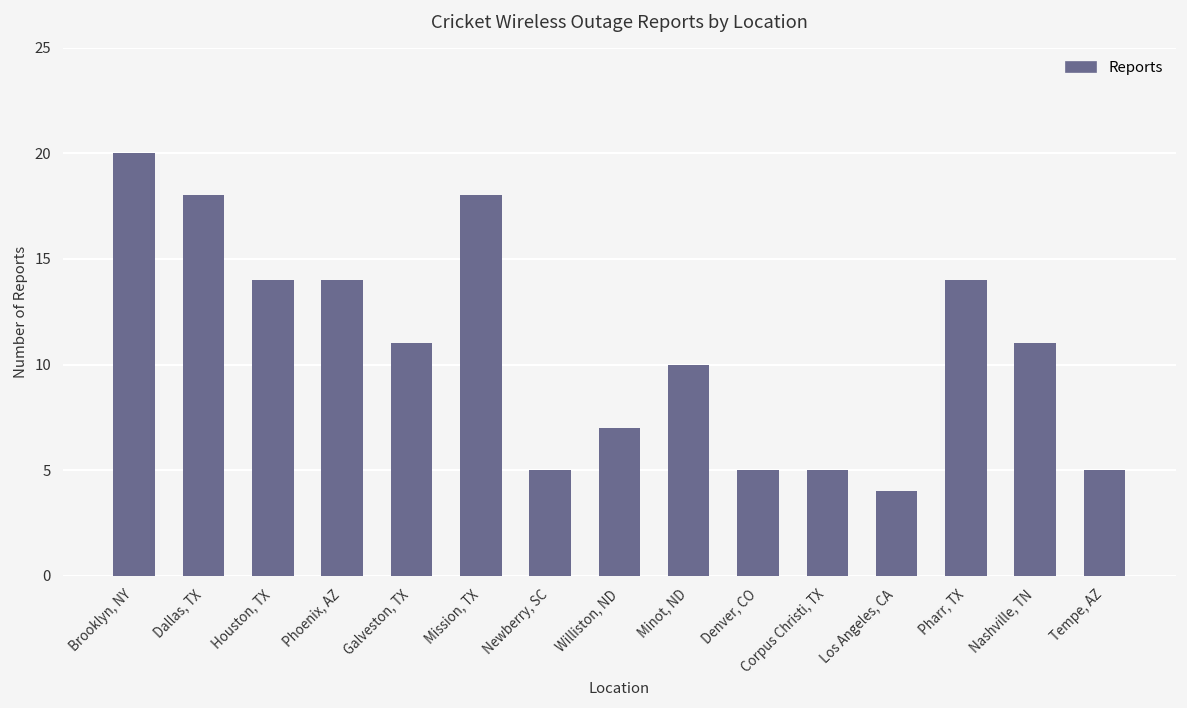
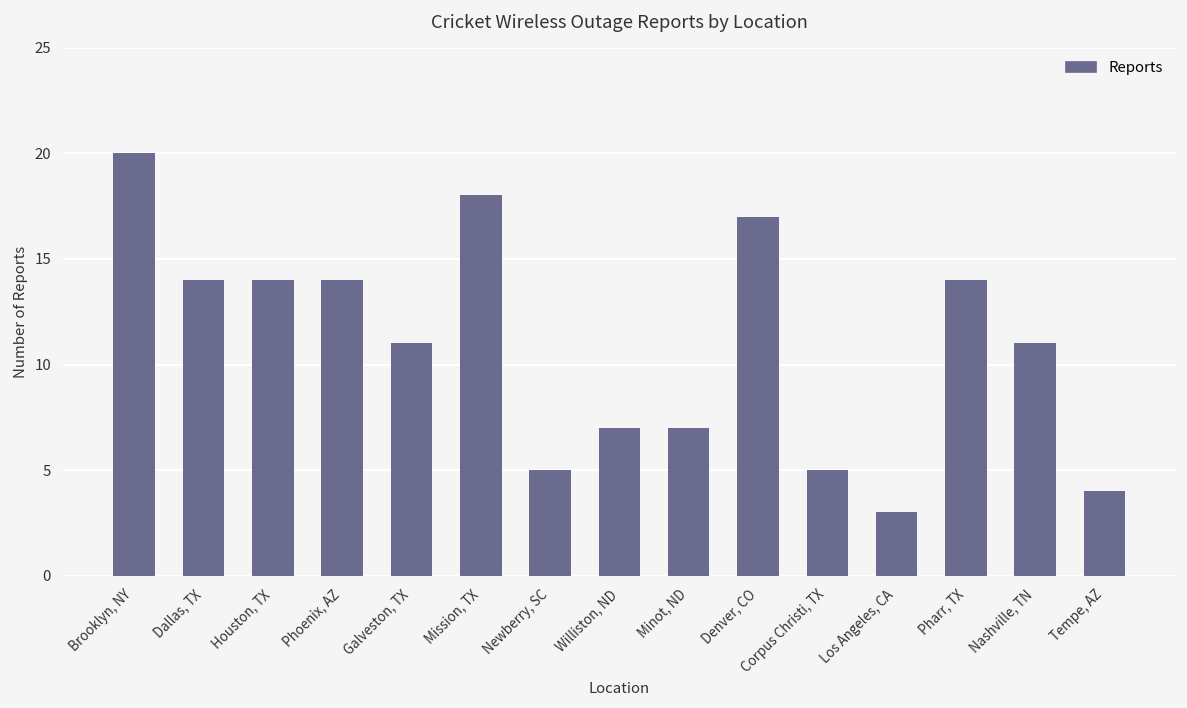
  {
    "Brooklyn, NY": 20,
-   "Dallas, TX": 18,
+   "Dallas, TX": 14,
    "Houston, TX": 14,
    "Phoenix, AZ": 14,
    "Galveston, TX": 11,
    "Mission, TX": 18,
    "Newberry, SC": 5,
    "Williston, ND": 7,
-   "Minot, ND": 10,
-   "Denver, CO": 5,
+   "Minot, ND": 7,
+   "Denver, CO": 17,
    "Corpus Christi, TX": 5,
-   "Los Angeles, CA": 4,
+   "Los Angeles, CA": 3,
    "Pharr, TX": 14,
    "Nashville, TN": 11,
-   "Tempe, AZ": 5
+   "Tempe, AZ": 4
  }
